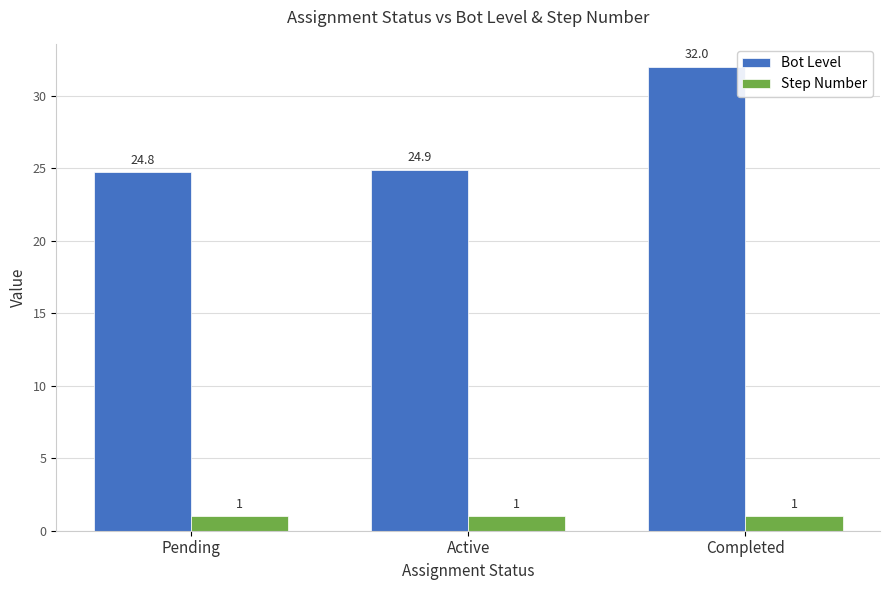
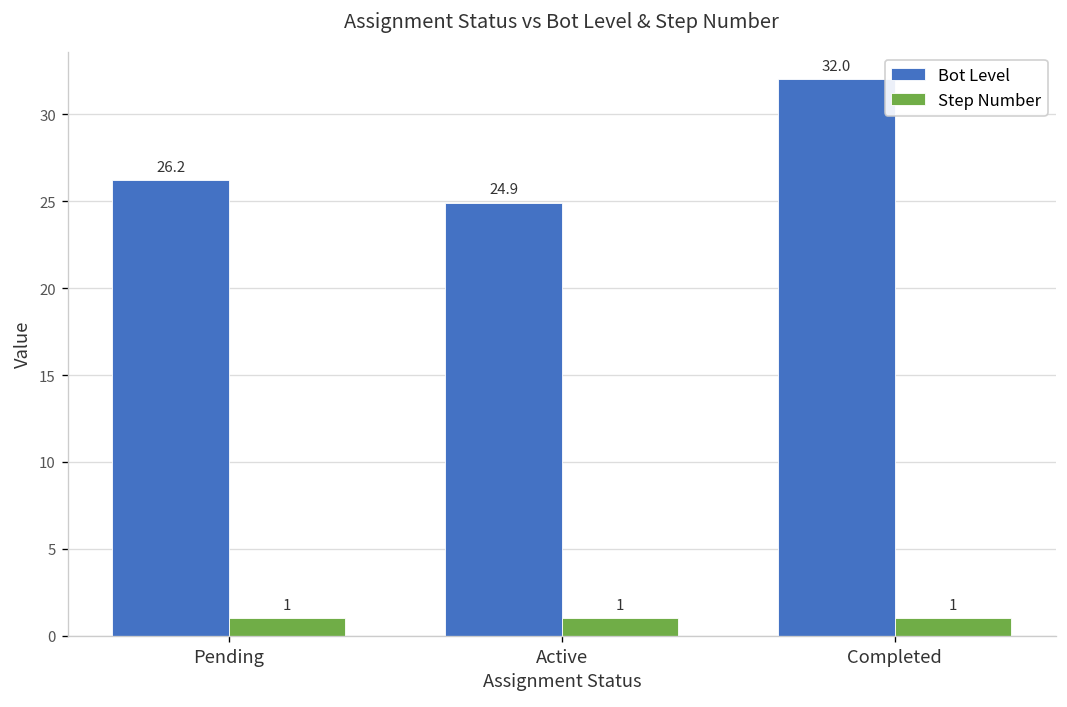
  {
    "Bot Level": {
-     "Pending": 24.8,
+     "Pending": 26.2,
      "Active": 24.9,
      "Completed": 32.0
    },
    "Step Number": {
      "Pending": 1,
      "Active": 1,
      "Completed": 1
    }
  }
